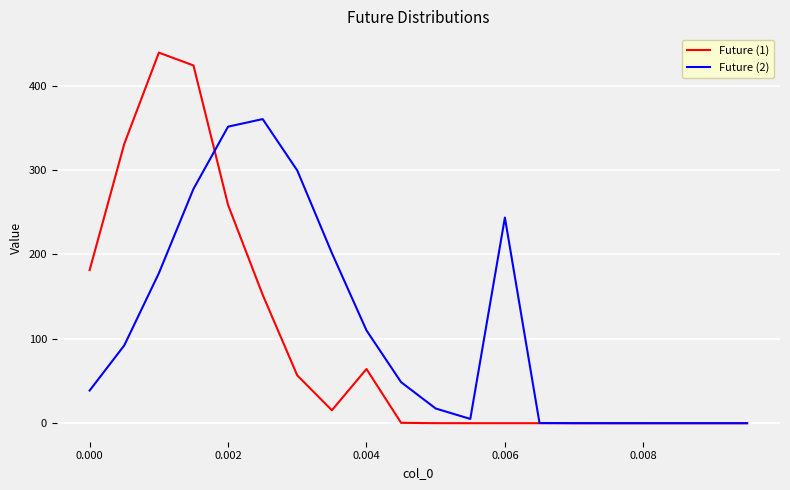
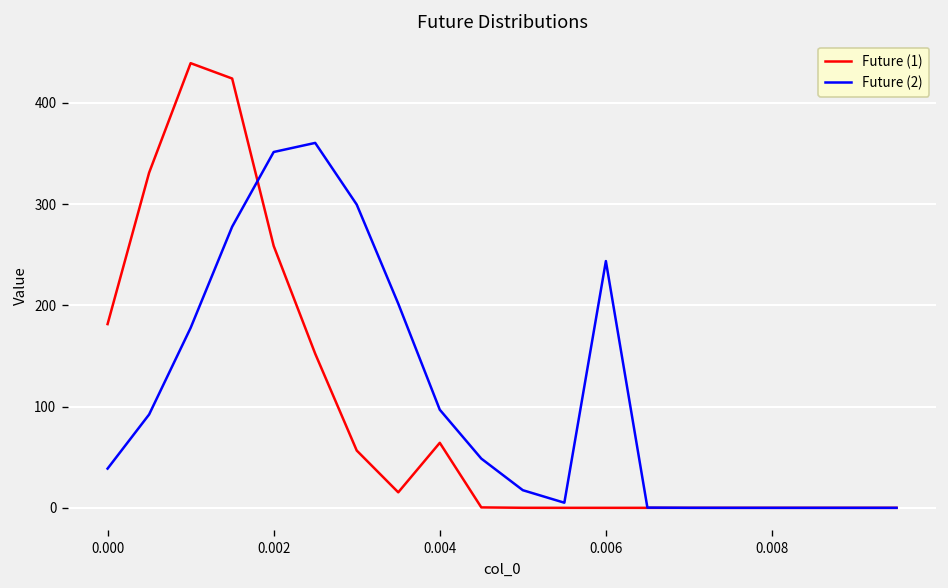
  {
    "Future (1)": {
      "0.000": 180,
      "0.002": 260,
      "0.004": 60,
      "0.006": 0
    },
    "Future (2)": {
      "0.000": 40,
      "0.002": 350,
-     "0.004": 110,
+     "0.004": 100,
      "0.006": 240
    }
  }
